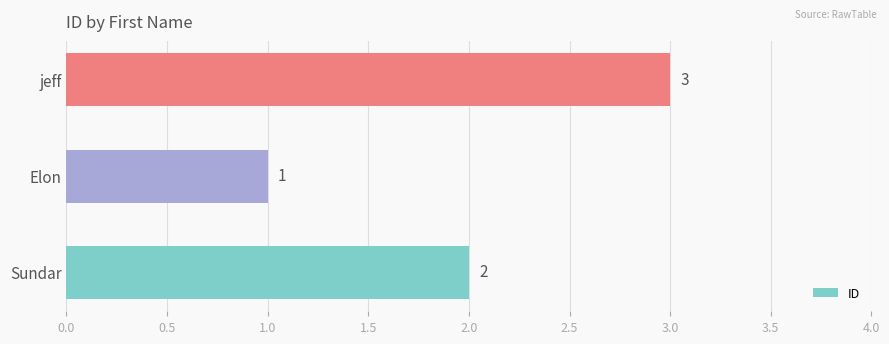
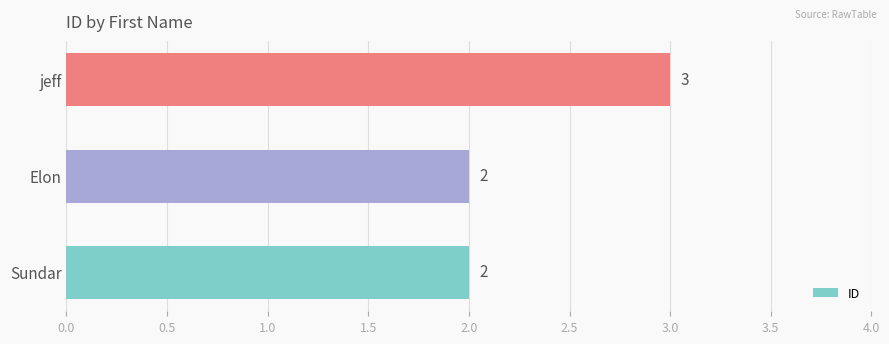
  {
    "jeff": 3,
-   "Elon": 1,
+   "Elon": 2,
    "Sundar": 2
  }
